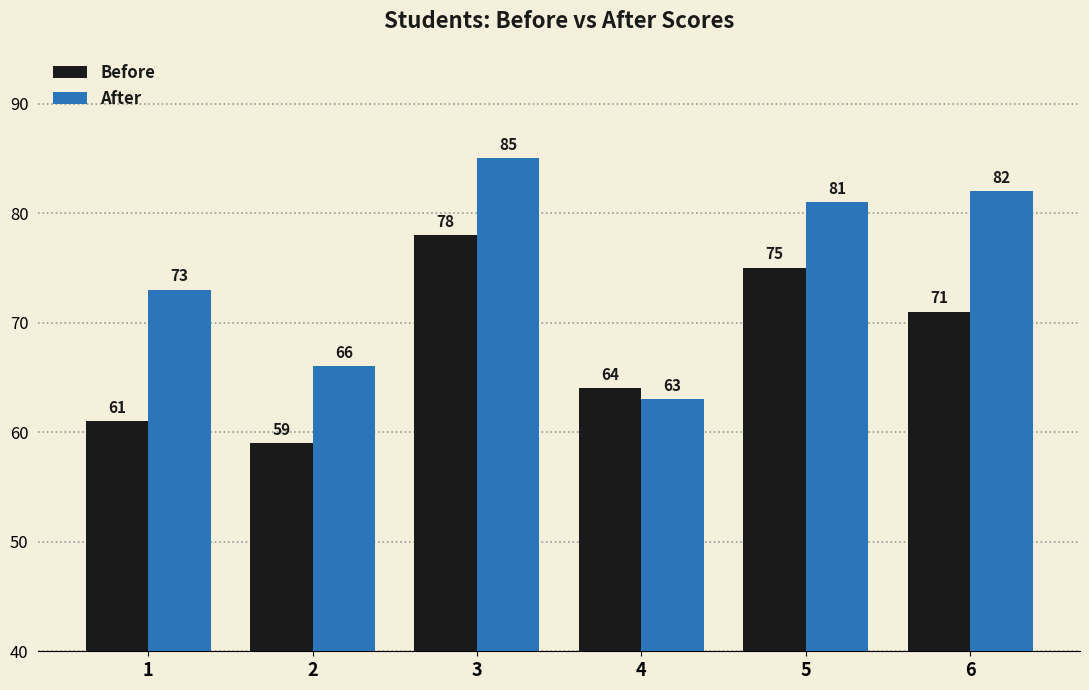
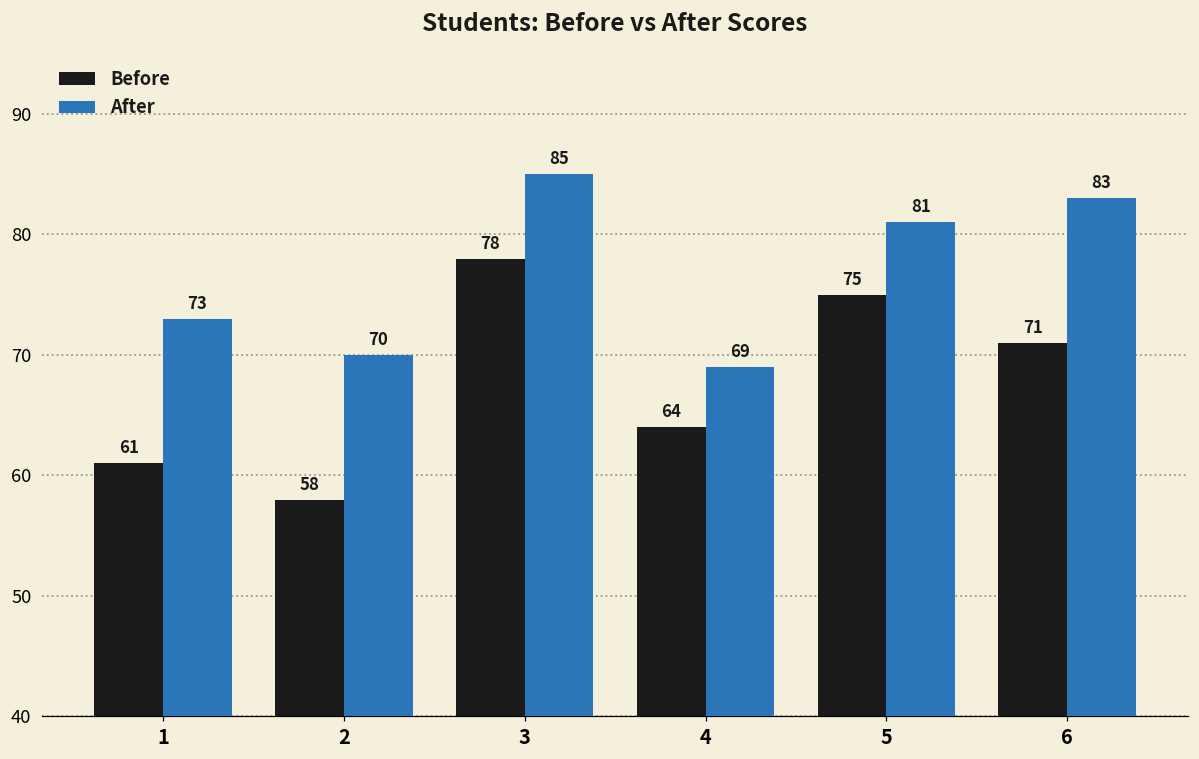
  {
    "Before": {
      "1": 61,
-     "2": 59,
+     "2": 58,
      "3": 78,
      "4": 64,
      "5": 75,
      "6": 71
    },
    "After": {
      "1": 73,
-     "2": 66,
+     "2": 70,
      "3": 85,
-     "4": 63,
+     "4": 69,
      "5": 81,
-     "6": 82
+     "6": 83
    }
  }
